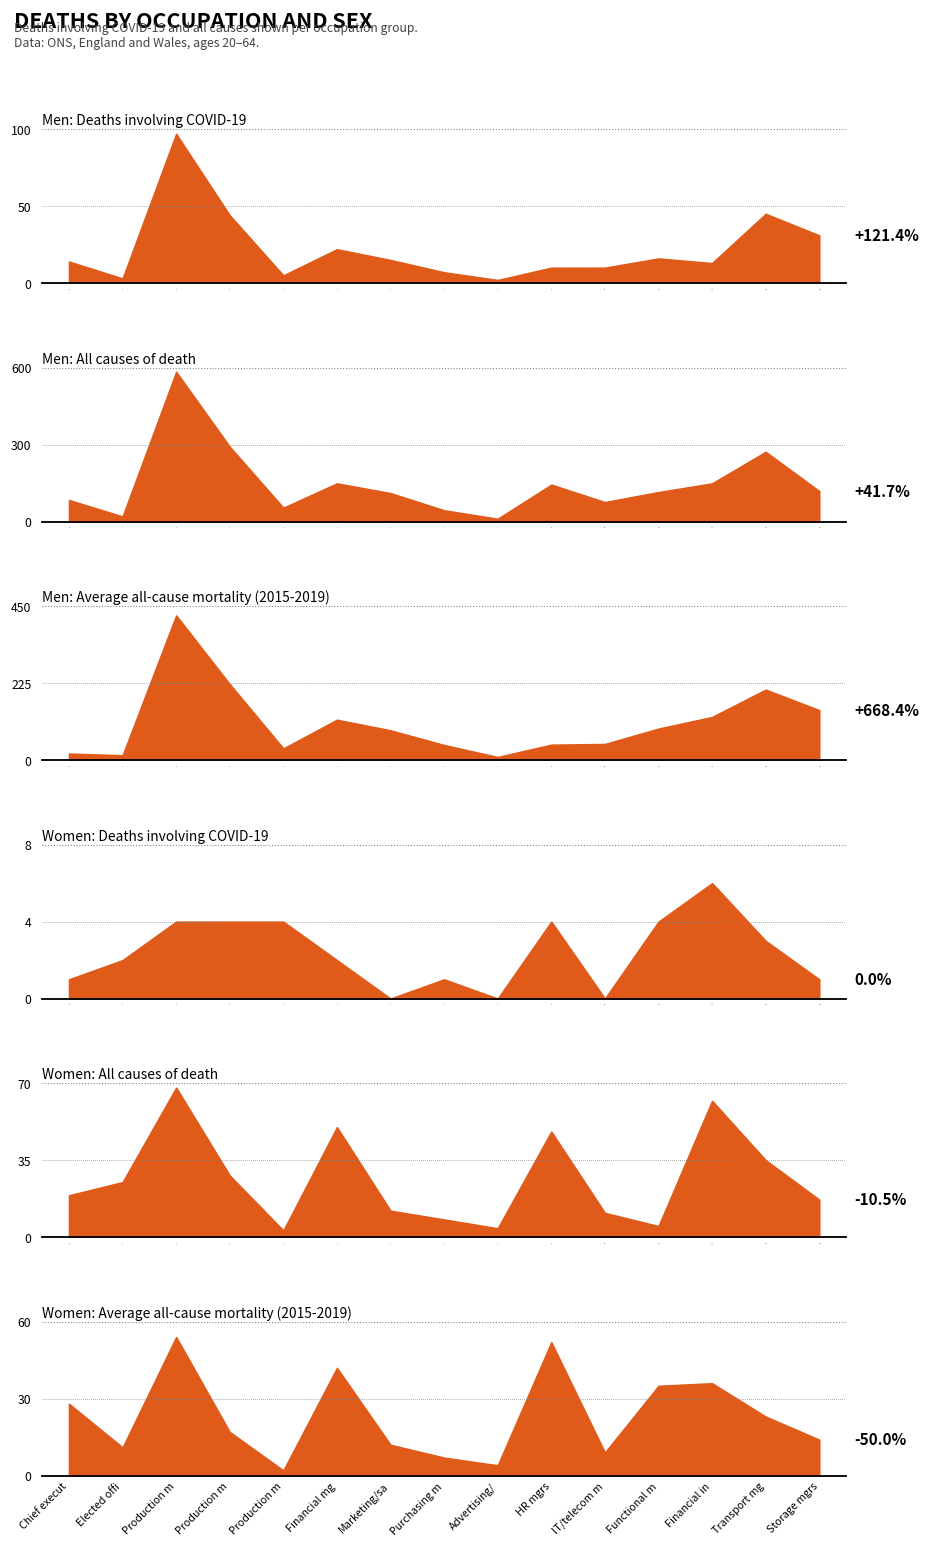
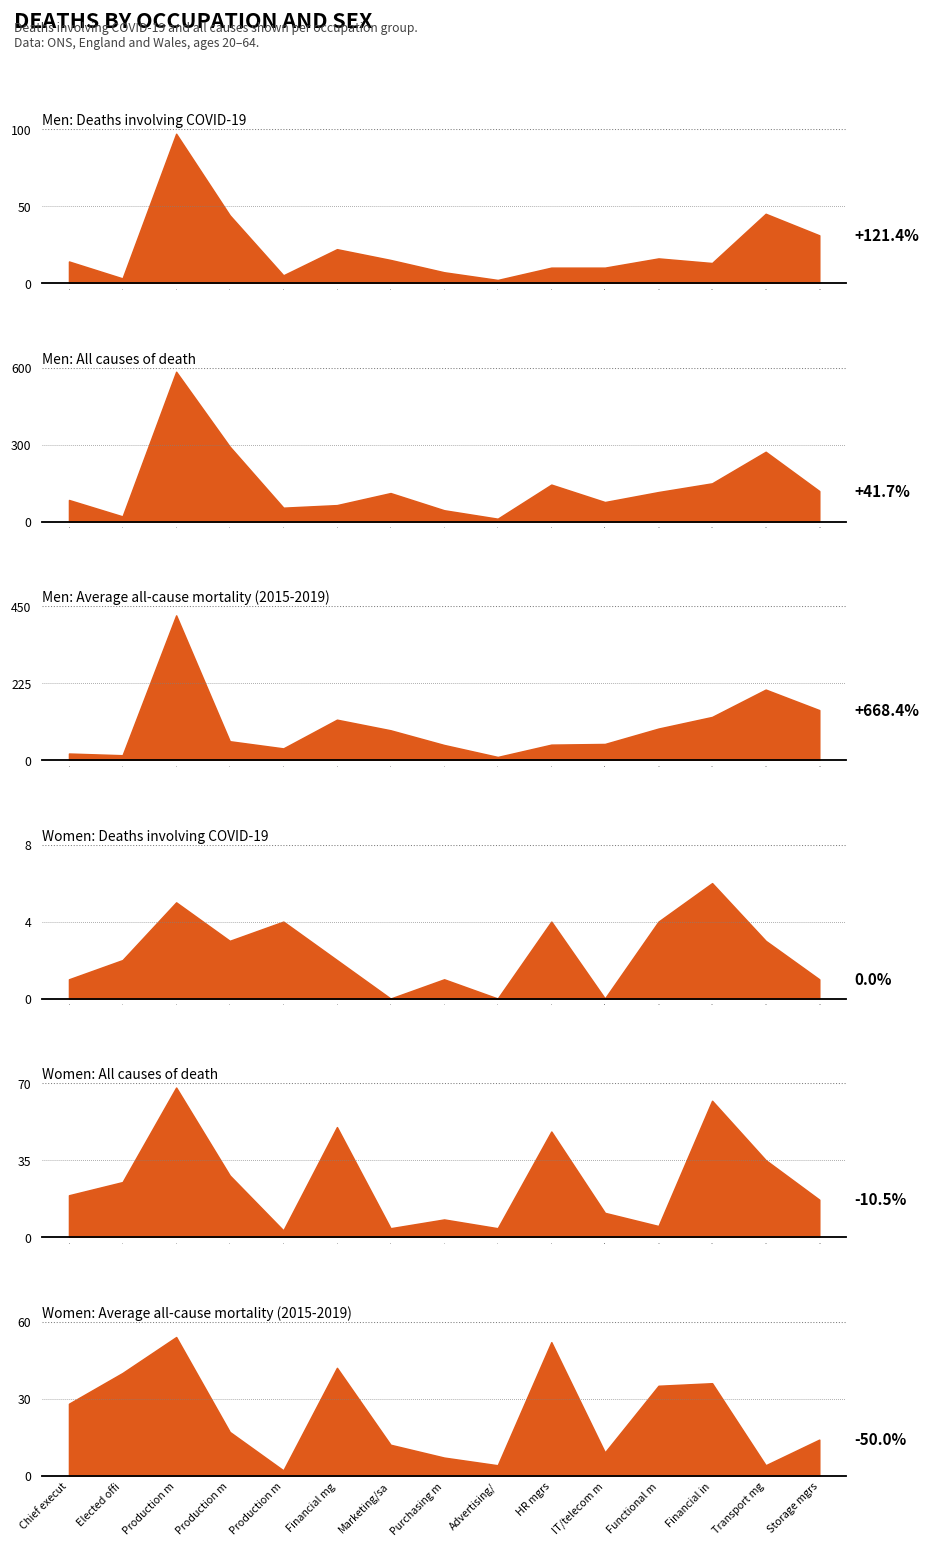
  {
    "Men: Deaths involving COVID-19": {
      "0": 14,
      "1": 3,
      "2": 97,
      "3": 44,
      "4": 5,
      "5": 22,
      "6": 15,
      "7": 7,
      "8": 2,
      "9": 10,
      "10": 10,
      "11": 16,
      "12": 13,
      "13": 45,
      "14": 31
    },
    "Men: All causes of death": {
      "0": 80,
      "1": 20,
      "2": 580,
      "3": 290,
      "4": 50,
-     "5": 150,
+     "5": 60,
      "6": 110,
      "7": 40,
      "8": 10,
      "9": 140,
      "10": 80,
      "11": 120,
      "12": 150,
      "13": 270,
      "14": 120
    },
    "Men: Average all-cause mortality (2015-2019)": {
      "0": 20,
      "1": 10,
      "2": 420,
-     "3": 220,
+     "3": 60,
      "4": 30,
      "5": 120,
      "6": 90,
      "7": 40,
      "8": 10,
      "9": 50,
      "10": 50,
      "11": 90,
      "12": 130,
      "13": 210,
      "14": 150
    },
    "Women: Deaths involving COVID-19": {
      "0": 1,
      "1": 2,
-     "2": 4,
-     "3": 4,
+     "2": 5,
+     "3": 3,
      "4": 4,
      "5": 2,
      "6": 0,
      "7": 1,
      "8": 0,
      "9": 4,
      "10": 0,
      "11": 4,
      "12": 6,
      "13": 3,
      "14": 1
    },
    "Women: All causes of death": {
      "0": 19,
      "1": 25,
      "2": 68,
      "3": 28,
      "4": 3,
      "5": 50,
-     "6": 12,
+     "6": 4,
      "7": 8,
      "8": 4,
      "9": 48,
      "10": 11,
      "11": 5,
      "12": 62,
      "13": 35,
      "14": 17
    },
    "Women: Average all-cause mortality (2015-2019)": {
      "Chief execut": 28,
-     "Elected offi": 11,
+     "Elected offi": 40,
      "Financial mg": 42,
      "Marketing/sa": 12,
      "Purchasing m": 7,
      "Advertising/": 4,
      "HR mgrs": 52,
      "IT/telecom m": 9,
      "Functional m": 35,
      "Financial in": 36,
-     "Transport mg": 23,
+     "Transport mg": 4,
      "Storage mgrs": 14
    }
  }
